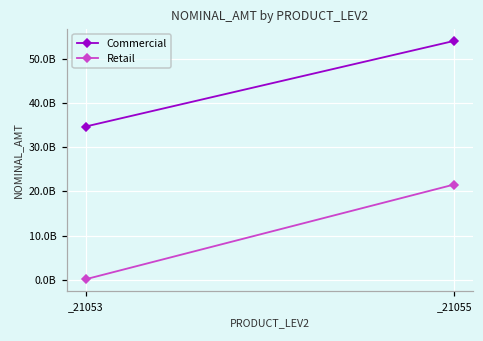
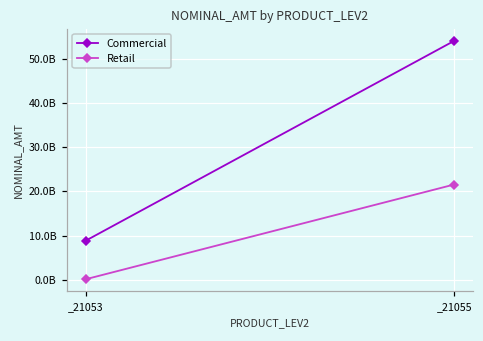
  {
    "Commercial": {
-     "_21053": 35000000000,
+     "_21053": 9000000000,
      "_21055": 54000000000
    },
    "Retail": {
      "_21053": 0,
      "_21055": 22000000000
    }
  }
